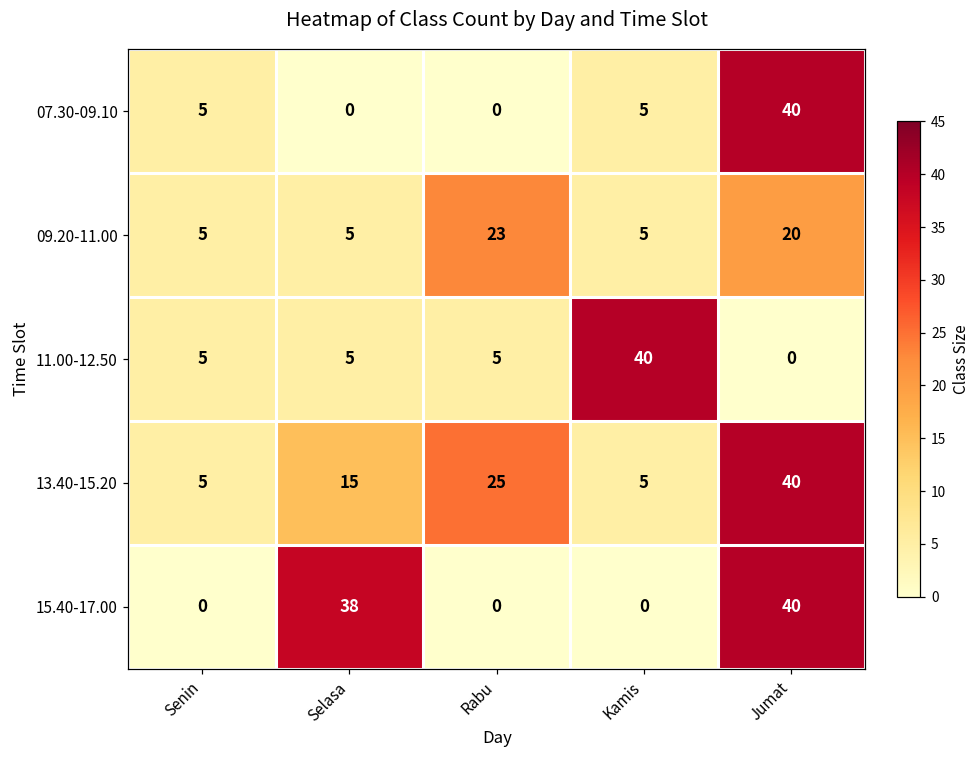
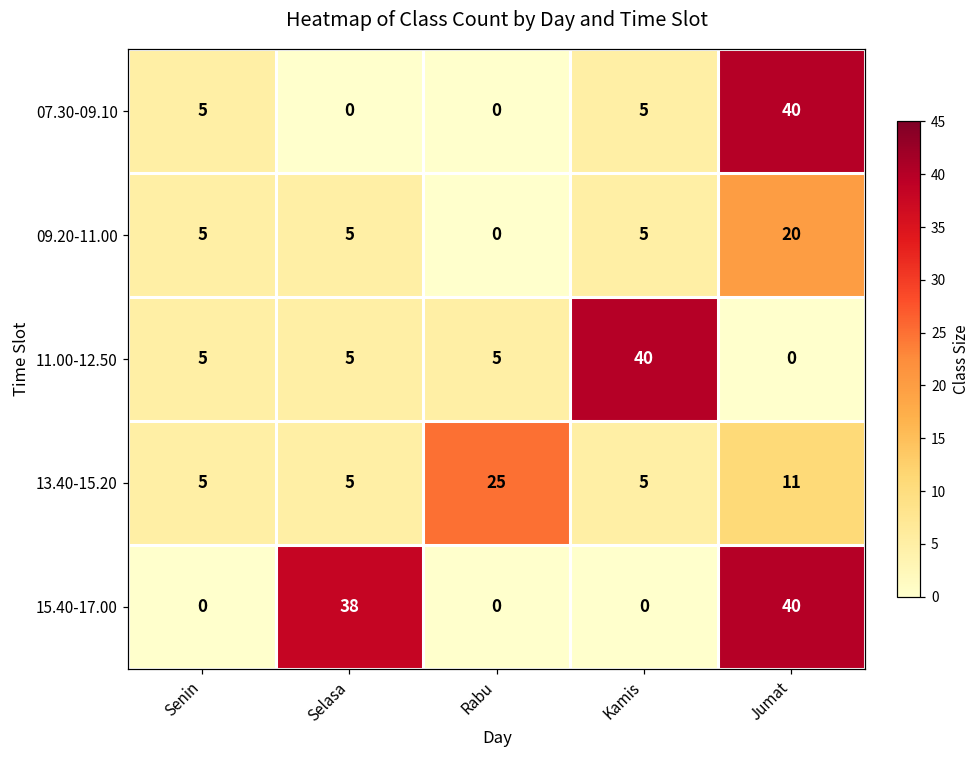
  {
    "07.30-09.10": {
      "Senin": 5,
      "Selasa": 0,
      "Rabu": 0,
      "Kamis": 5,
      "Jumat": 40
    },
    "09.20-11.00": {
      "Senin": 5,
      "Selasa": 5,
-     "Rabu": 23,
+     "Rabu": 0,
      "Kamis": 5,
      "Jumat": 20
    },
    "11.00-12.50": {
      "Senin": 5,
      "Selasa": 5,
      "Rabu": 5,
      "Kamis": 40,
      "Jumat": 0
    },
    "13.40-15.20": {
      "Senin": 5,
-     "Selasa": 15,
+     "Selasa": 5,
      "Rabu": 25,
      "Kamis": 5,
-     "Jumat": 40
+     "Jumat": 11
    },
    "15.40-17.00": {
      "Senin": 0,
      "Selasa": 38,
      "Rabu": 0,
      "Kamis": 0,
      "Jumat": 40
    }
  }
